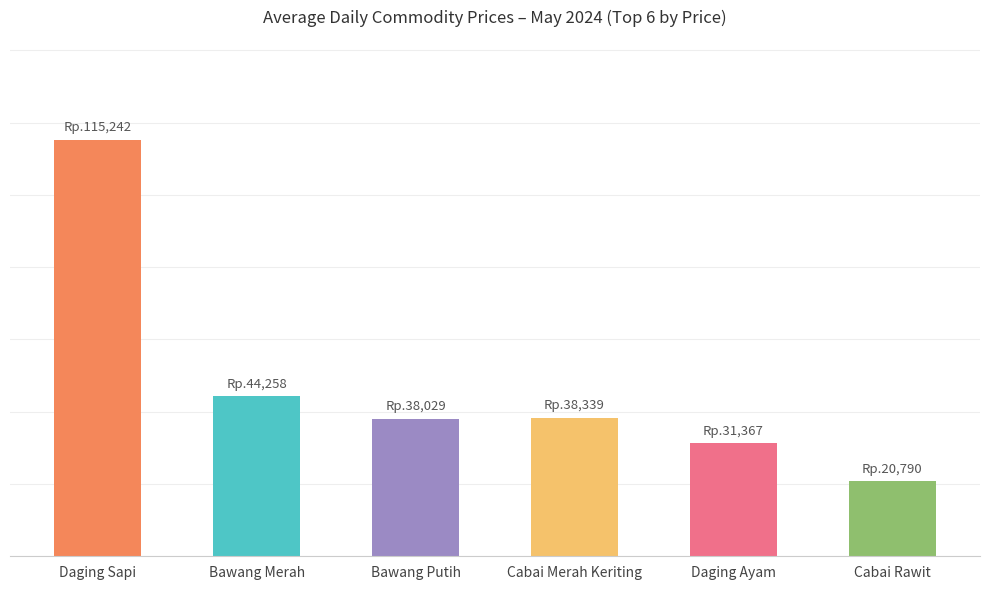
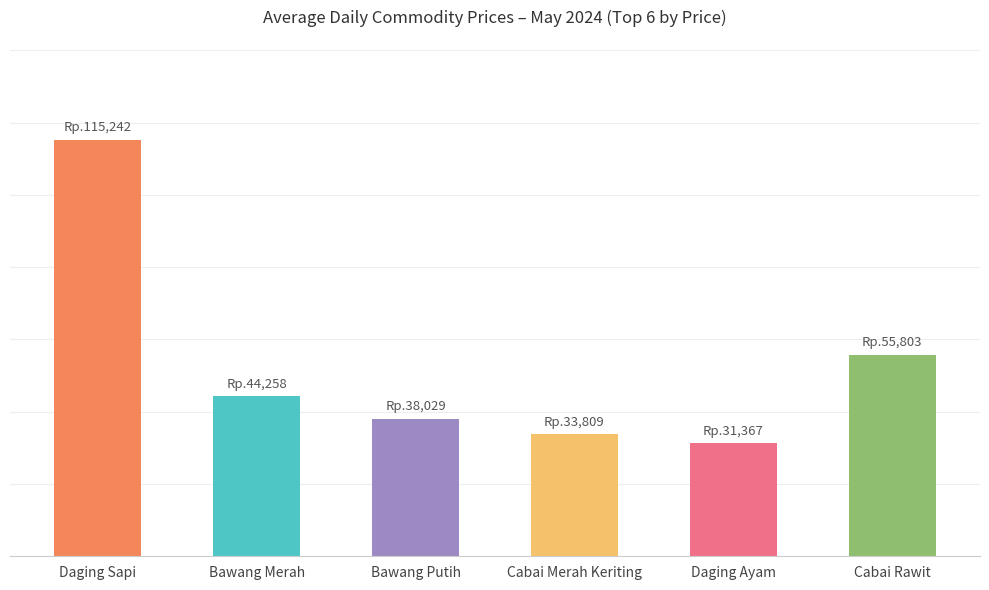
  {
    "Daging Sapi": "115,242",
    "Bawang Merah": "44,258",
    "Bawang Putih": "38,029",
-   "Cabai Merah Keriting": "38,339",
+   "Cabai Merah Keriting": "33,809",
    "Daging Ayam": "31,367",
-   "Cabai Rawit": "20,790"
+   "Cabai Rawit": "55,803"
  }
